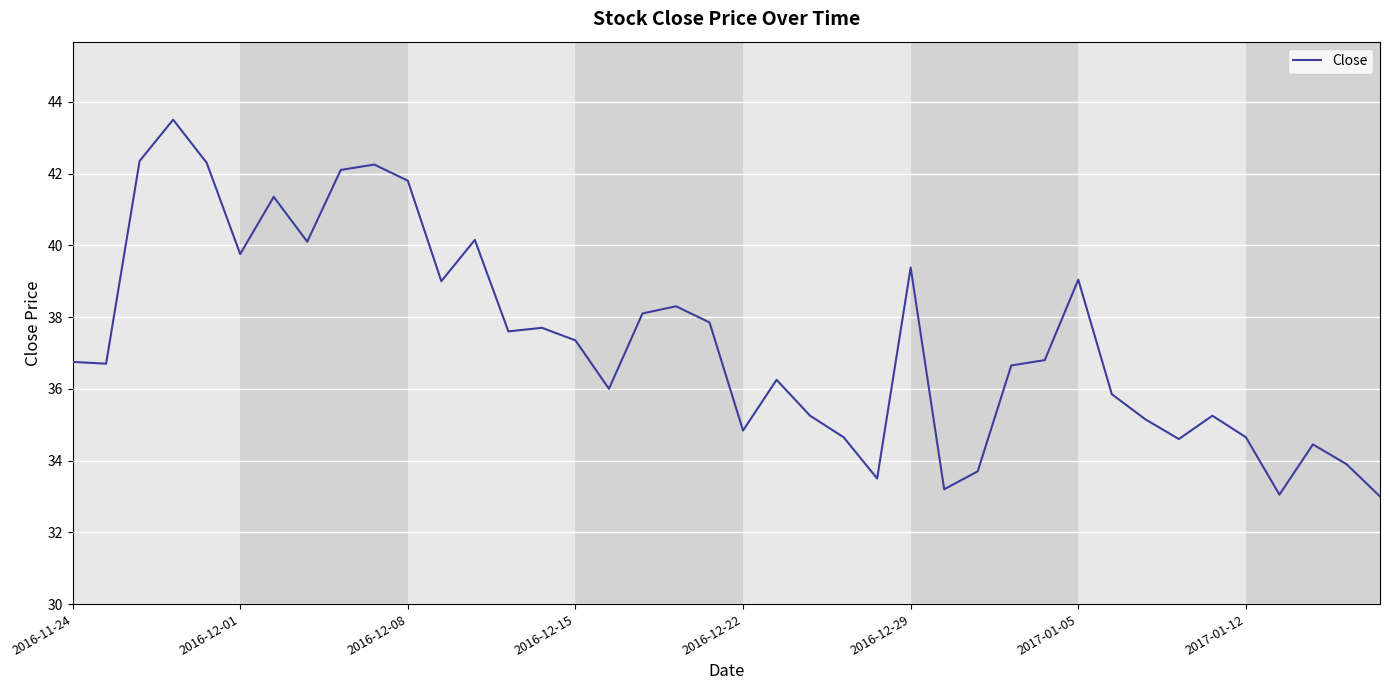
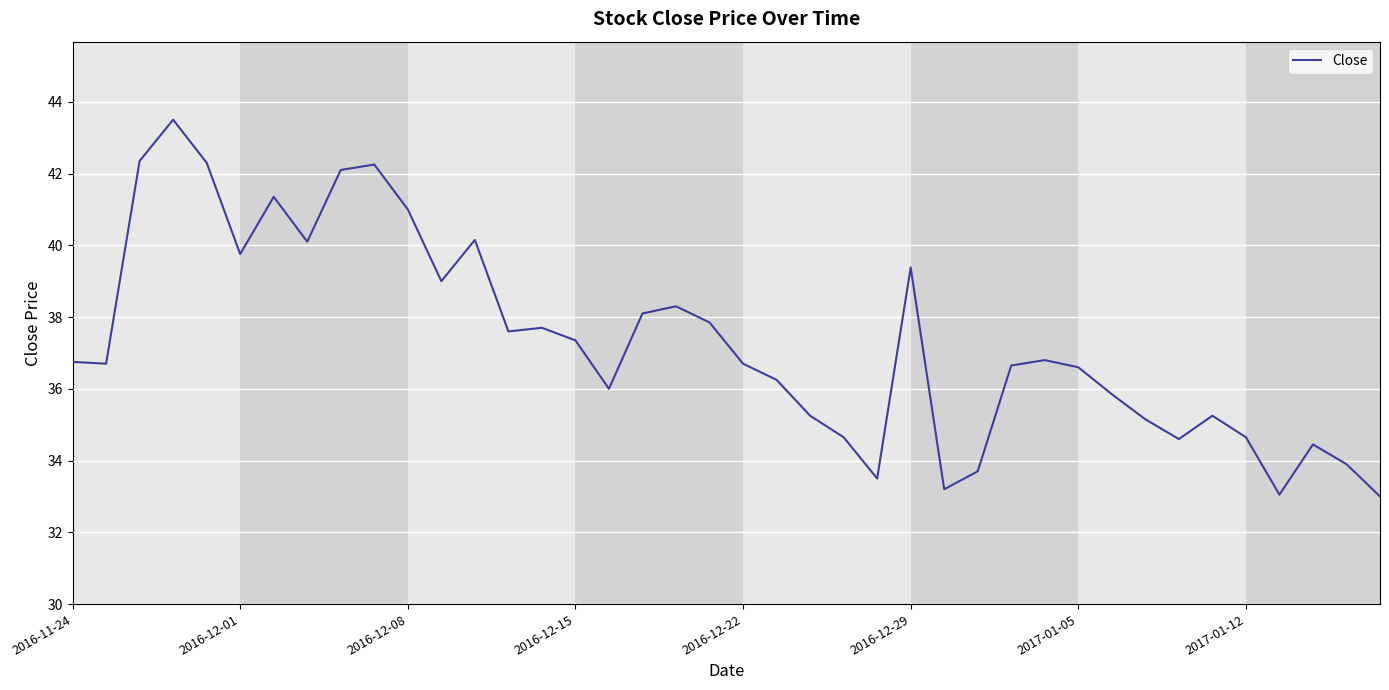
  {
    "2016-11-24": 36.8,
    "2016-12-01": 39.8,
-   "2016-12-08": 41.8,
+   "2016-12-08": 41.0,
    "2016-12-15": 37.3,
-   "2016-12-22": 34.8,
+   "2016-12-22": 36.7,
    "2016-12-29": 39.4,
-   "2017-01-05": 39.0,
+   "2017-01-05": 36.6,
    "2017-01-12": 34.7
  }
